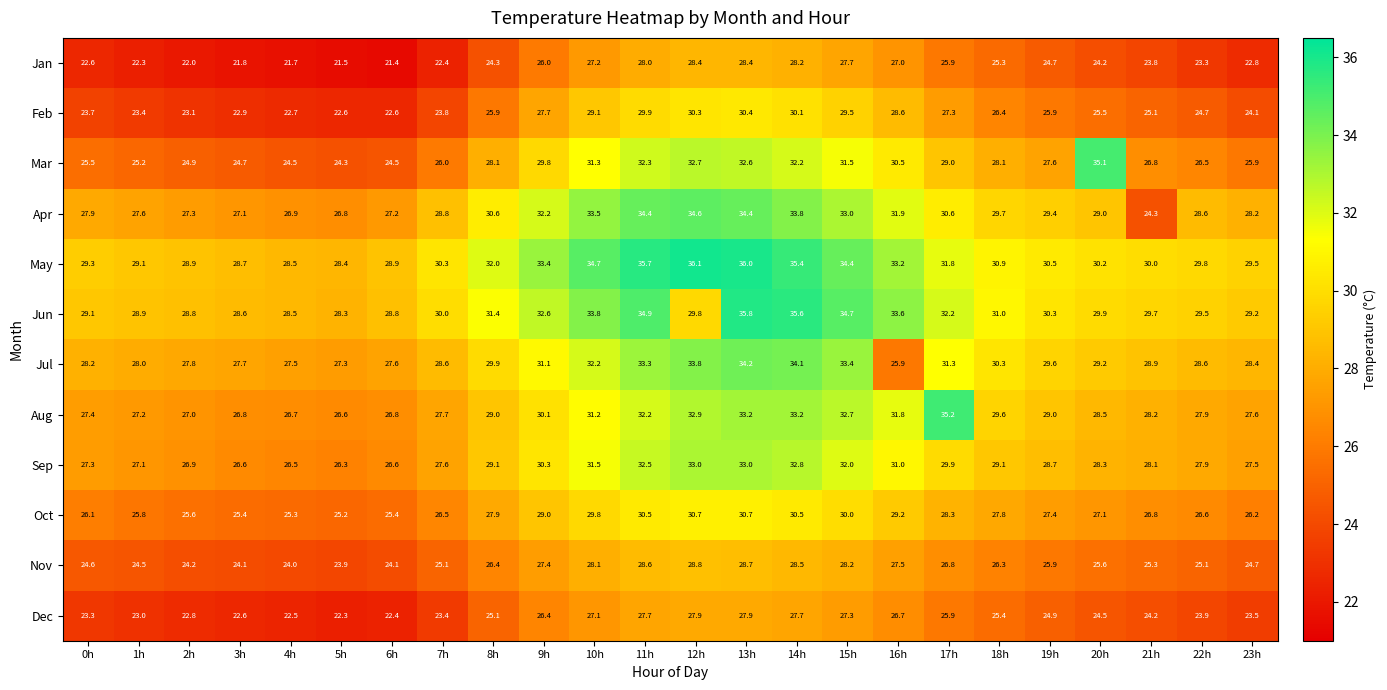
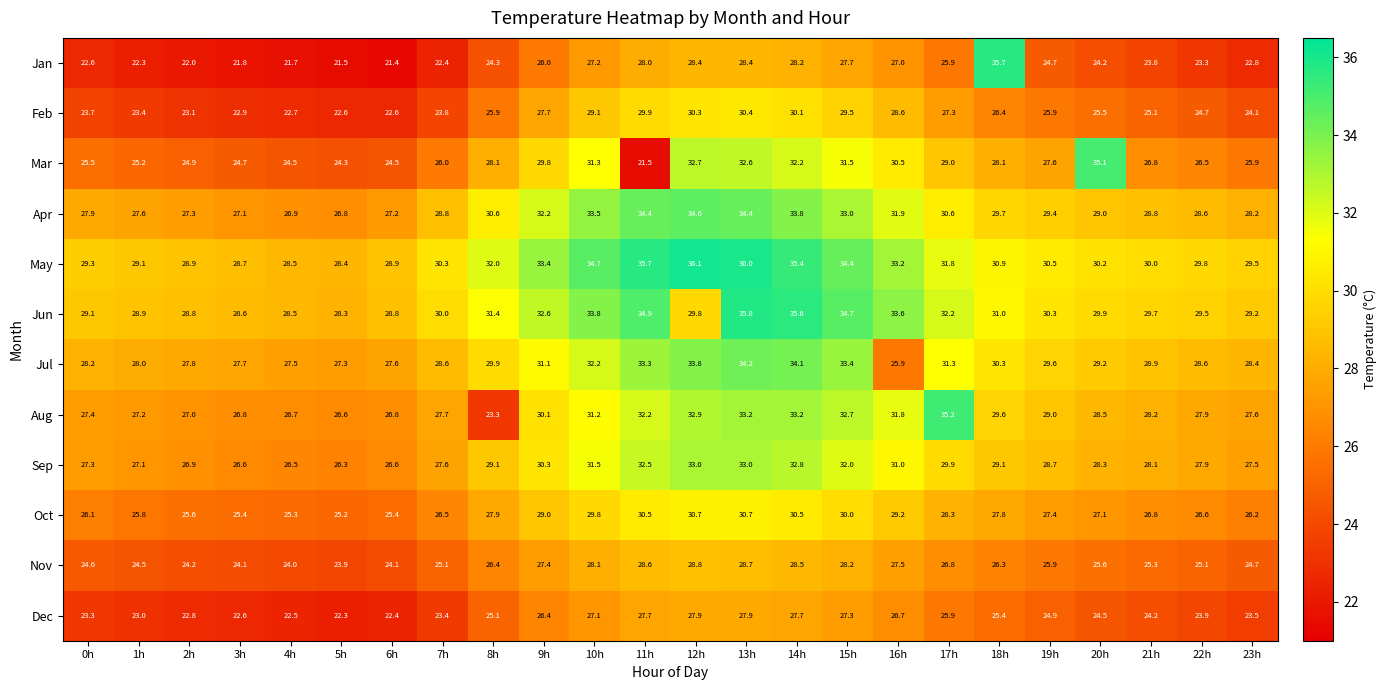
  {
    "Jan": {
      "0h": 22.6,
      "1h": 22.3,
      "2h": 22.0,
      "3h": 21.8,
      "4h": 21.7,
      "5h": 21.5,
      "6h": 21.4,
      "7h": 22.4,
      "8h": 24.3,
      "9h": 26.0,
      "10h": 27.2,
      "11h": 28.0,
      "12h": 28.4,
      "13h": 28.4,
      "14h": 28.2,
      "15h": 27.7,
      "16h": 27.0,
      "17h": 25.9,
-     "18h": 25.3,
+     "18h": 35.7,
      "19h": 24.7,
      "20h": 24.2,
      "21h": 23.8,
      "22h": 23.3,
      "23h": 22.8
    },
    "Mar": {
      "0h": 25.5,
      "1h": 25.2,
      "2h": 24.9,
      "3h": 24.7,
      "4h": 24.5,
      "5h": 24.3,
      "6h": 24.5,
      "7h": 26.0,
      "8h": 28.1,
      "9h": 29.8,
      "10h": 31.3,
-     "11h": 32.3,
+     "11h": 21.5,
      "12h": 32.7,
      "13h": 32.6,
      "14h": 32.2,
      "15h": 31.5,
      "16h": 30.5,
      "17h": 29.0,
      "18h": 28.1,
      "19h": 27.6,
      "20h": 35.1,
      "21h": 26.8,
      "22h": 26.5,
      "23h": 25.9
    },
    "Apr": {
      "0h": 27.9,
      "1h": 27.6,
      "2h": 27.3,
      "3h": 27.1,
      "4h": 26.9,
      "5h": 26.8,
      "6h": 27.2,
      "7h": 28.8,
      "8h": 30.6,
      "9h": 32.2,
      "10h": 33.5,
      "11h": 34.4,
      "12h": 34.6,
      "13h": 34.4,
      "14h": 33.8,
      "15h": 33.0,
      "16h": 31.9,
      "17h": 30.6,
      "18h": 29.7,
      "19h": 29.4,
      "20h": 29.0,
-     "21h": 24.3,
+     "21h": 28.8,
      "22h": 28.6,
      "23h": 28.2
    },
    "Aug": {
      "0h": 27.4,
      "1h": 27.2,
      "2h": 27.0,
      "3h": 26.8,
      "4h": 26.7,
      "5h": 26.6,
      "6h": 26.8,
      "7h": 27.7,
-     "8h": 29.0,
+     "8h": 23.3,
      "9h": 30.1,
      "10h": 31.2,
      "11h": 32.2,
      "12h": 32.9,
      "13h": 33.2,
      "14h": 33.2,
      "15h": 32.7,
      "16h": 31.8,
      "17h": 35.2,
      "18h": 29.6,
      "19h": 29.0,
      "20h": 28.5,
      "21h": 28.2,
      "22h": 27.9,
      "23h": 27.6
    }
  }
